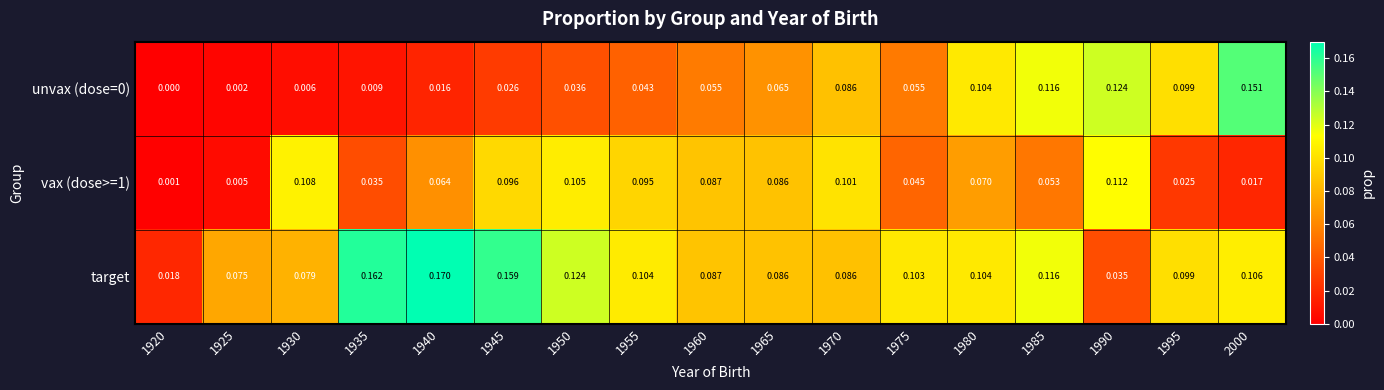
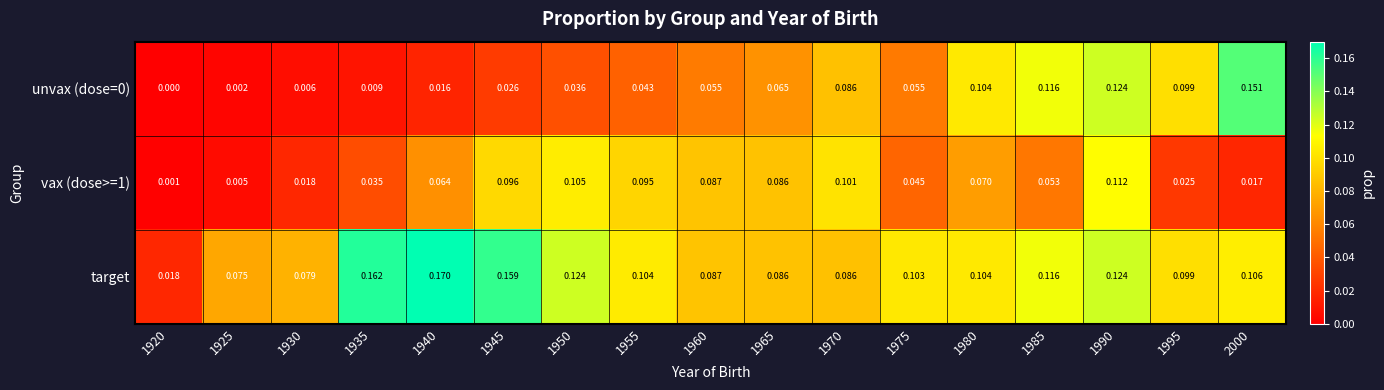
  {
    "unvax (dose=0)": {
      "1920": 0.000,
      "1925": 0.002,
      "1930": 0.006,
      "1935": 0.009,
      "1940": 0.016,
      "1945": 0.026,
      "1950": 0.036,
      "1955": 0.043,
      "1960": 0.055,
      "1965": 0.065,
      "1970": 0.086,
      "1975": 0.055,
      "1980": 0.104,
      "1985": 0.116,
      "1990": 0.124,
      "1995": 0.099,
      "2000": 0.151
    },
    "vax (dose>=1)": {
      "1920": 0.001,
      "1925": 0.005,
-     "1930": 0.108,
+     "1930": 0.018,
      "1935": 0.035,
      "1940": 0.064,
      "1945": 0.096,
      "1950": 0.105,
      "1955": 0.095,
      "1960": 0.087,
      "1965": 0.086,
      "1970": 0.101,
      "1975": 0.045,
      "1980": 0.070,
      "1985": 0.053,
      "1990": 0.112,
      "1995": 0.025,
      "2000": 0.017
    },
    "target": {
      "1920": 0.018,
      "1925": 0.075,
      "1930": 0.079,
      "1935": 0.162,
      "1940": 0.170,
      "1945": 0.159,
      "1950": 0.124,
      "1955": 0.104,
      "1960": 0.087,
      "1965": 0.086,
      "1970": 0.086,
      "1975": 0.103,
      "1980": 0.104,
      "1985": 0.116,
-     "1990": 0.035,
+     "1990": 0.124,
      "1995": 0.099,
      "2000": 0.106
    }
  }
